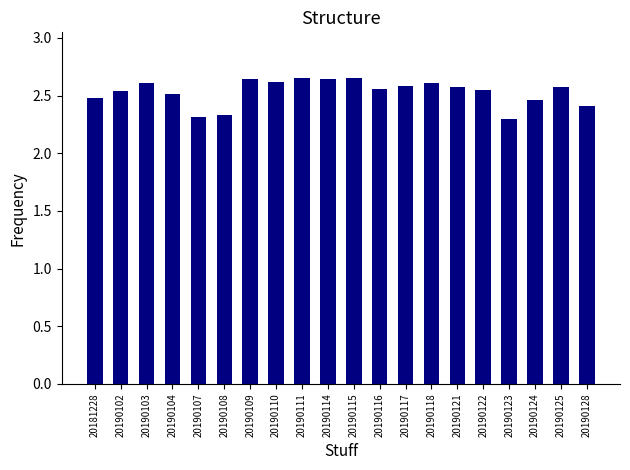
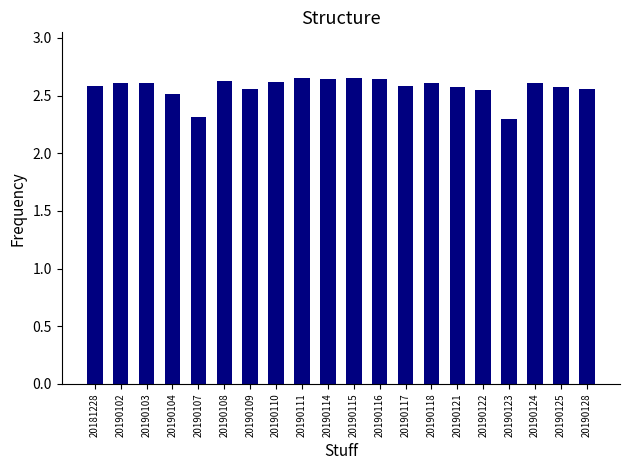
  {
-   "20181228": 2.48,
-   "20190102": 2.54,
+   "20181228": 2.58,
+   "20190102": 2.61,
    "20190103": 2.61,
    "20190104": 2.51,
    "20190107": 2.31,
-   "20190108": 2.33,
-   "20190109": 2.64,
+   "20190108": 2.63,
+   "20190109": 2.56,
    "20190110": 2.62,
    "20190111": 2.65,
    "20190114": 2.64,
    "20190115": 2.65,
-   "20190116": 2.56,
+   "20190116": 2.64,
    "20190117": 2.58,
    "20190118": 2.61,
    "20190121": 2.57,
    "20190122": 2.55,
    "20190123": 2.30,
-   "20190124": 2.46,
+   "20190124": 2.61,
    "20190125": 2.57,
-   "20190128": 2.41
+   "20190128": 2.56
  }
